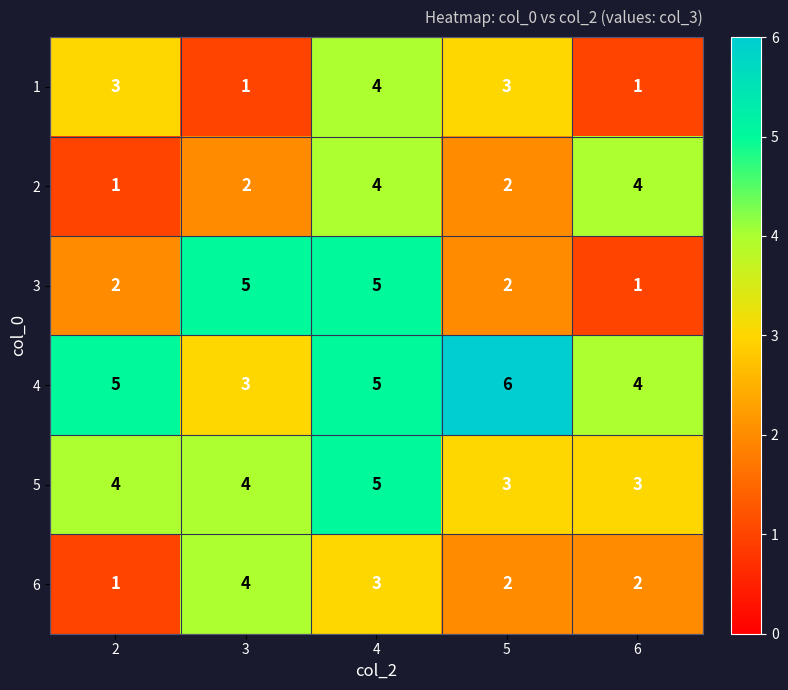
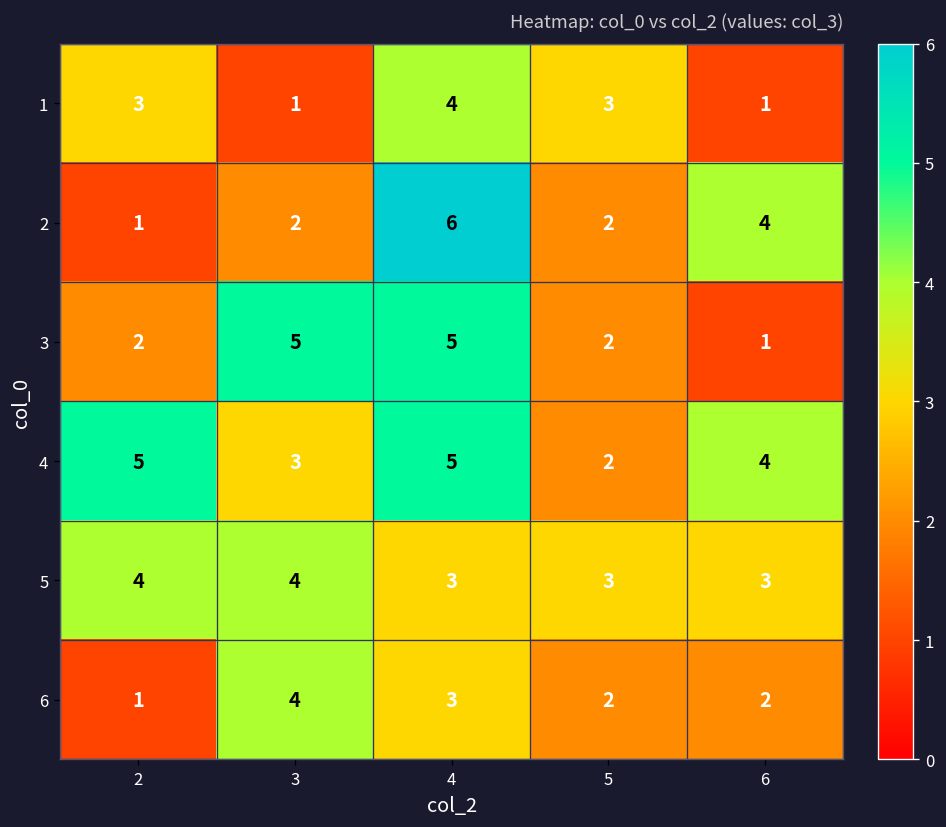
  {
    "1": {
      "2": 3,
      "3": 1,
      "4": 4,
      "5": 3,
      "6": 1
    },
    "2": {
      "2": 1,
      "3": 2,
-     "4": 4,
+     "4": 6,
      "5": 2,
      "6": 4
    },
    "3": {
      "2": 2,
      "3": 5,
      "4": 5,
      "5": 2,
      "6": 1
    },
    "4": {
      "2": 5,
      "3": 3,
      "4": 5,
-     "5": 6,
+     "5": 2,
      "6": 4
    },
    "5": {
      "2": 4,
      "3": 4,
-     "4": 5,
+     "4": 3,
      "5": 3,
      "6": 3
    },
    "6": {
      "2": 1,
      "3": 4,
      "4": 3,
      "5": 2,
      "6": 2
    }
  }
